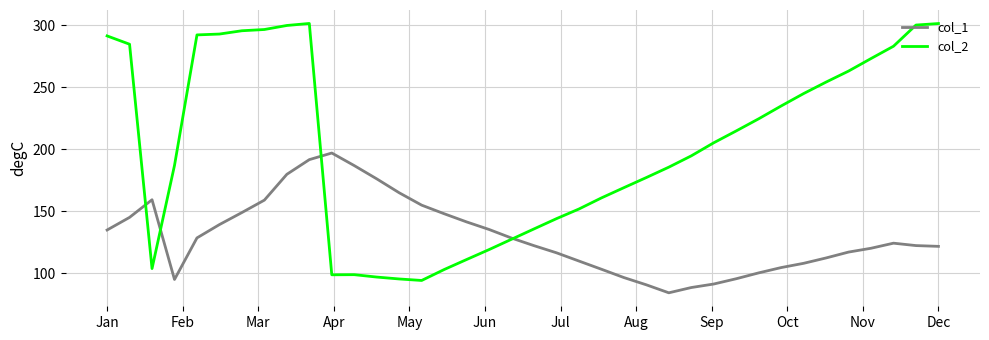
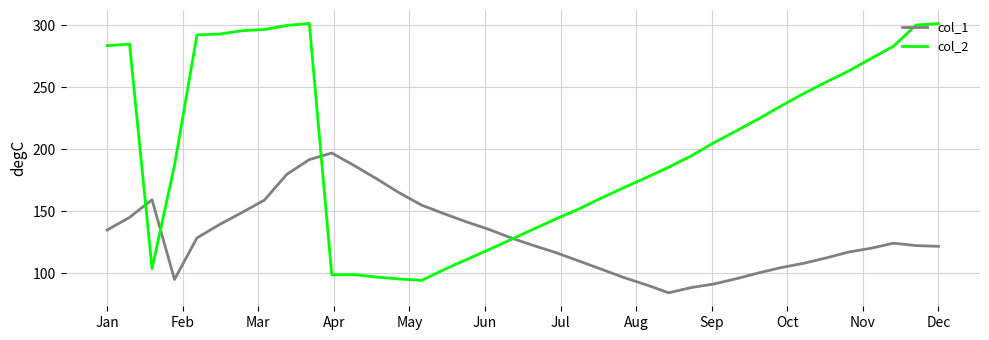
  {
    "col_1": {
      "Jan": 135,
      "Dec": 122
    },
    "col_2": {
-     "Jan": 291,
+     "Jan": 284,
      "Dec": 301
    }
  }
